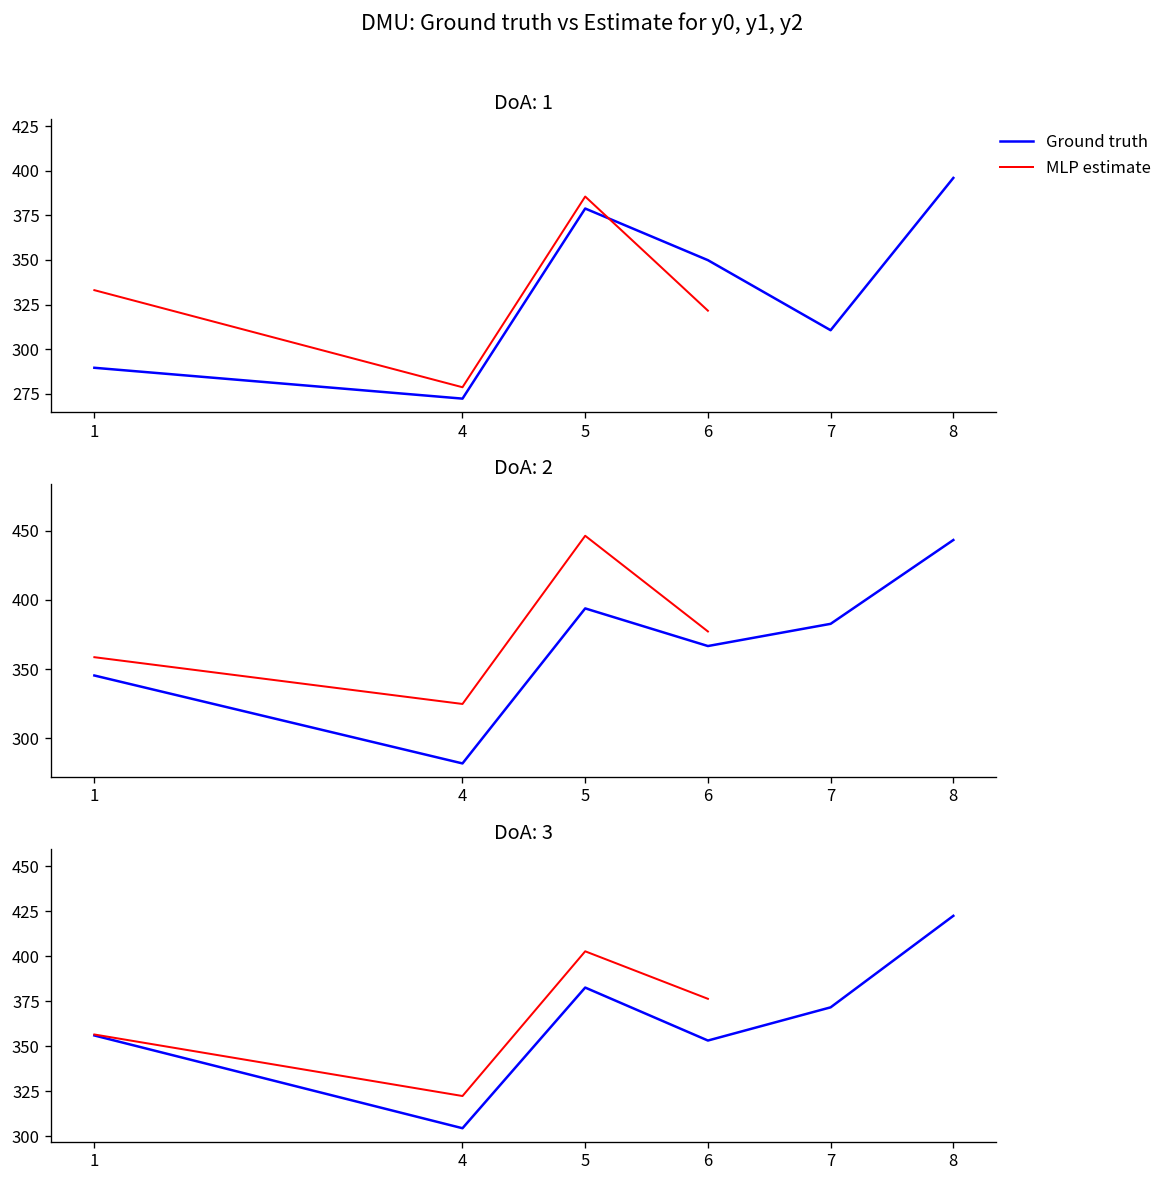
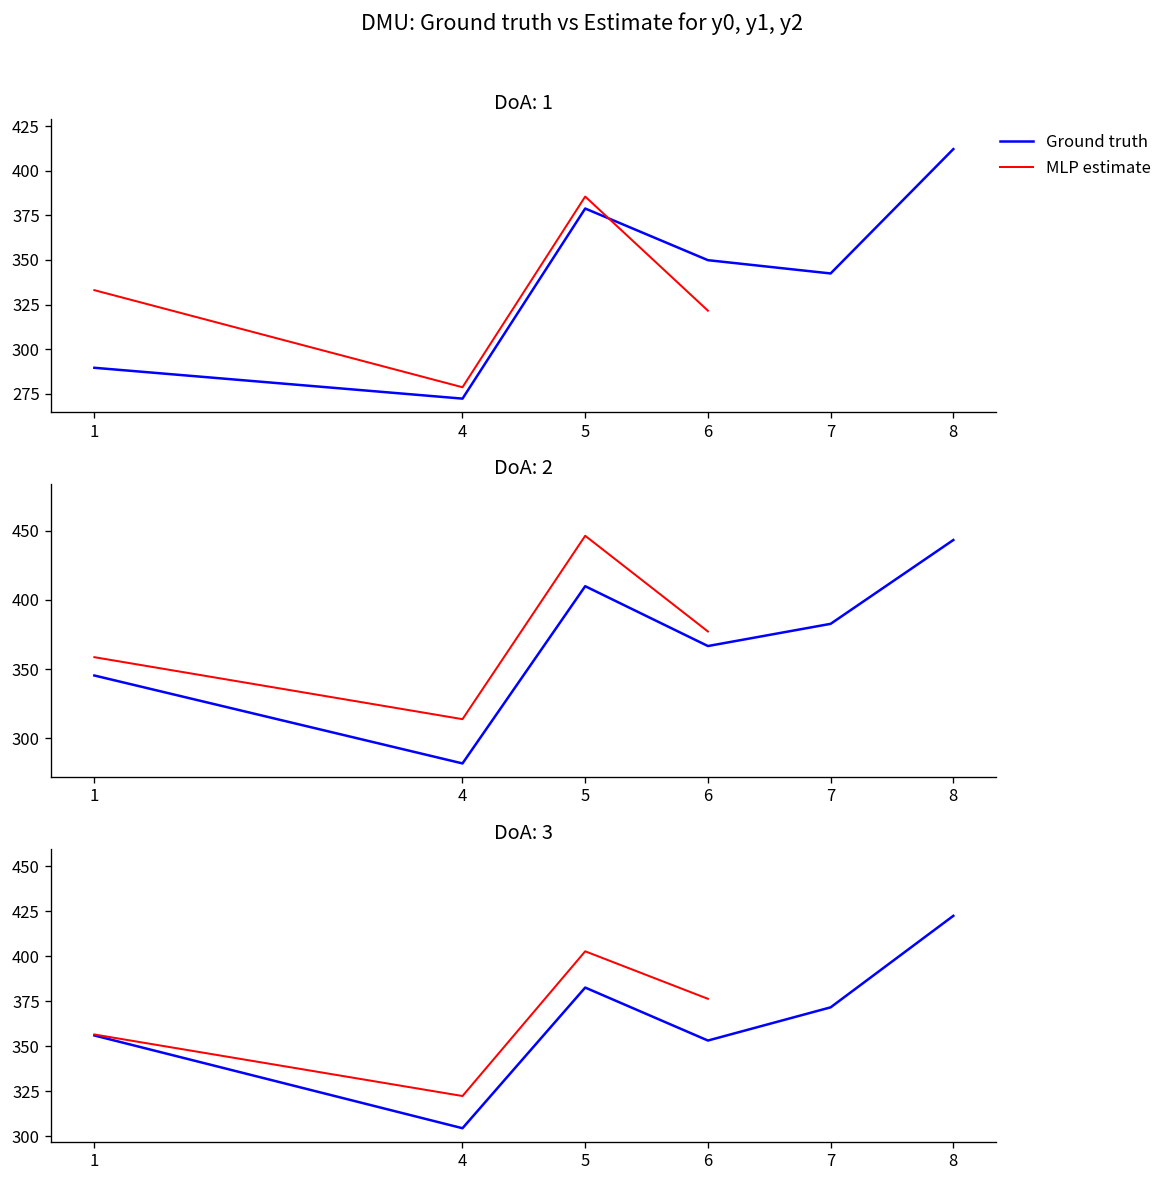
  {
    "DoA: 1": {
      "Ground truth": {
        "1": 290,
        "4": 272,
        "5": 379,
        "6": 350,
-       "7": 311,
-       "8": 396
+       "7": 342,
+       "8": 412
      },
      "MLP estimate": {
        "1": 333,
        "4": 279,
        "5": 386,
        "6": 322,
        "8": 421
      }
    },
    "DoA: 2": {
      "Ground truth": {
        "1": 345,
        "4": 282,
-       "5": 394,
+       "5": 410,
        "6": 367,
        "7": 383,
        "8": 443
      },
      "MLP estimate": {
        "1": 359,
-       "4": 325,
+       "4": 314,
        "5": 446,
        "6": 377,
        "8": 474
      }
    },
    "DoA: 3": {
      "Ground truth": {
        "4": 304,
        "5": 383,
        "6": 353,
        "7": 372,
        "8": 422
      },
      "MLP estimate": {
        "4": 322,
        "5": 403,
        "6": 376,
        "8": 452
      }
    }
  }
